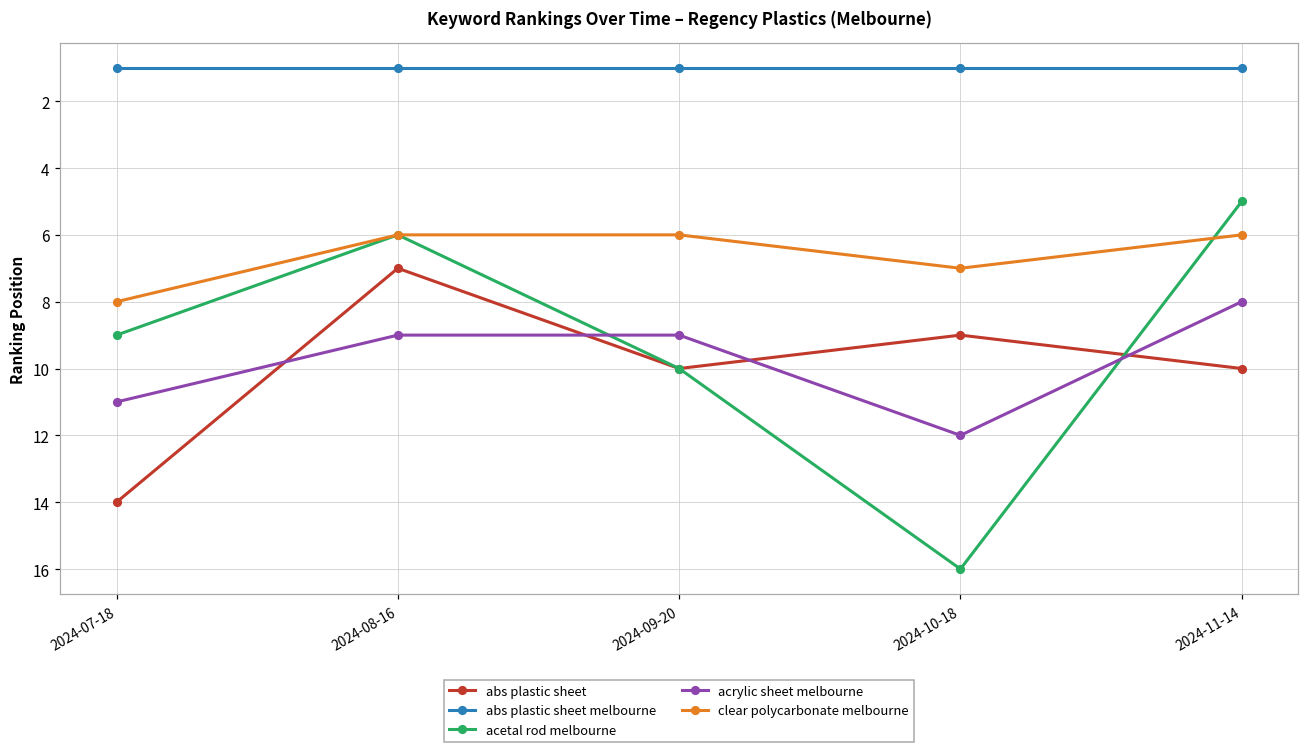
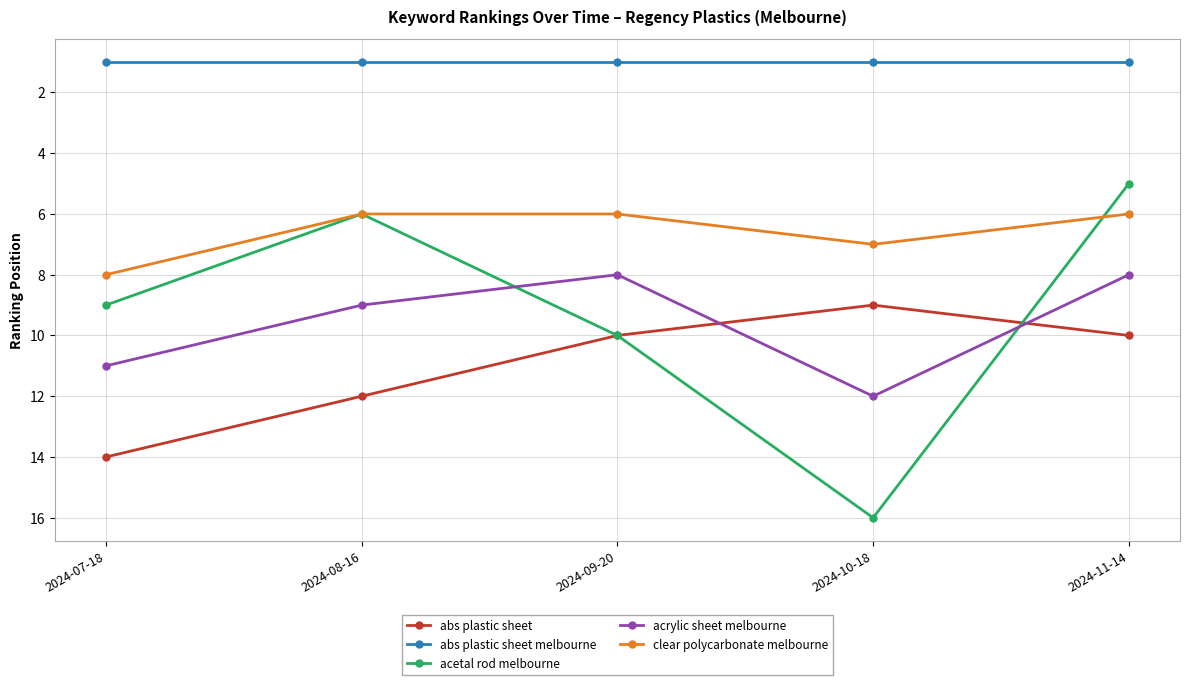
  {
    "abs plastic sheet": {
      "2024-07-18": 14,
-     "2024-08-16": 7,
+     "2024-08-16": 12,
      "2024-10-18": 9,
      "2024-11-14": 10
    },
    "abs plastic sheet melbourne": {
      "2024-07-18": 1,
      "2024-08-16": 1,
      "2024-09-20": 1,
      "2024-10-18": 1,
      "2024-11-14": 1
    },
    "acetal rod melbourne": {
      "2024-07-18": 9,
      "2024-10-18": 16,
      "2024-11-14": 5
    },
    "acrylic sheet melbourne": {
      "2024-07-18": 11,
      "2024-08-16": 9,
-     "2024-09-20": 9,
+     "2024-09-20": 8,
      "2024-10-18": 12,
      "2024-11-14": 8
    },
    "clear polycarbonate melbourne": {
      "2024-07-18": 8,
      "2024-09-20": 6,
      "2024-10-18": 7,
      "2024-11-14": 6
    }
  }
